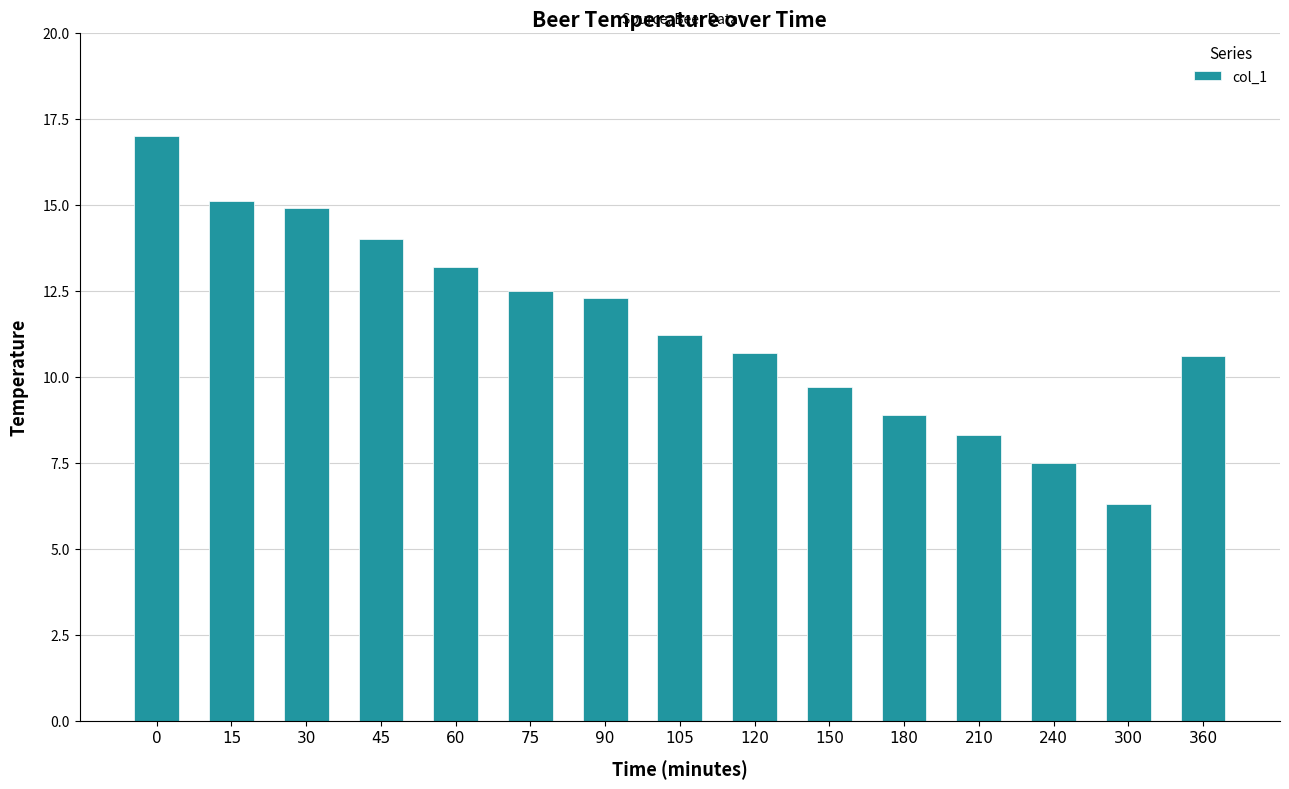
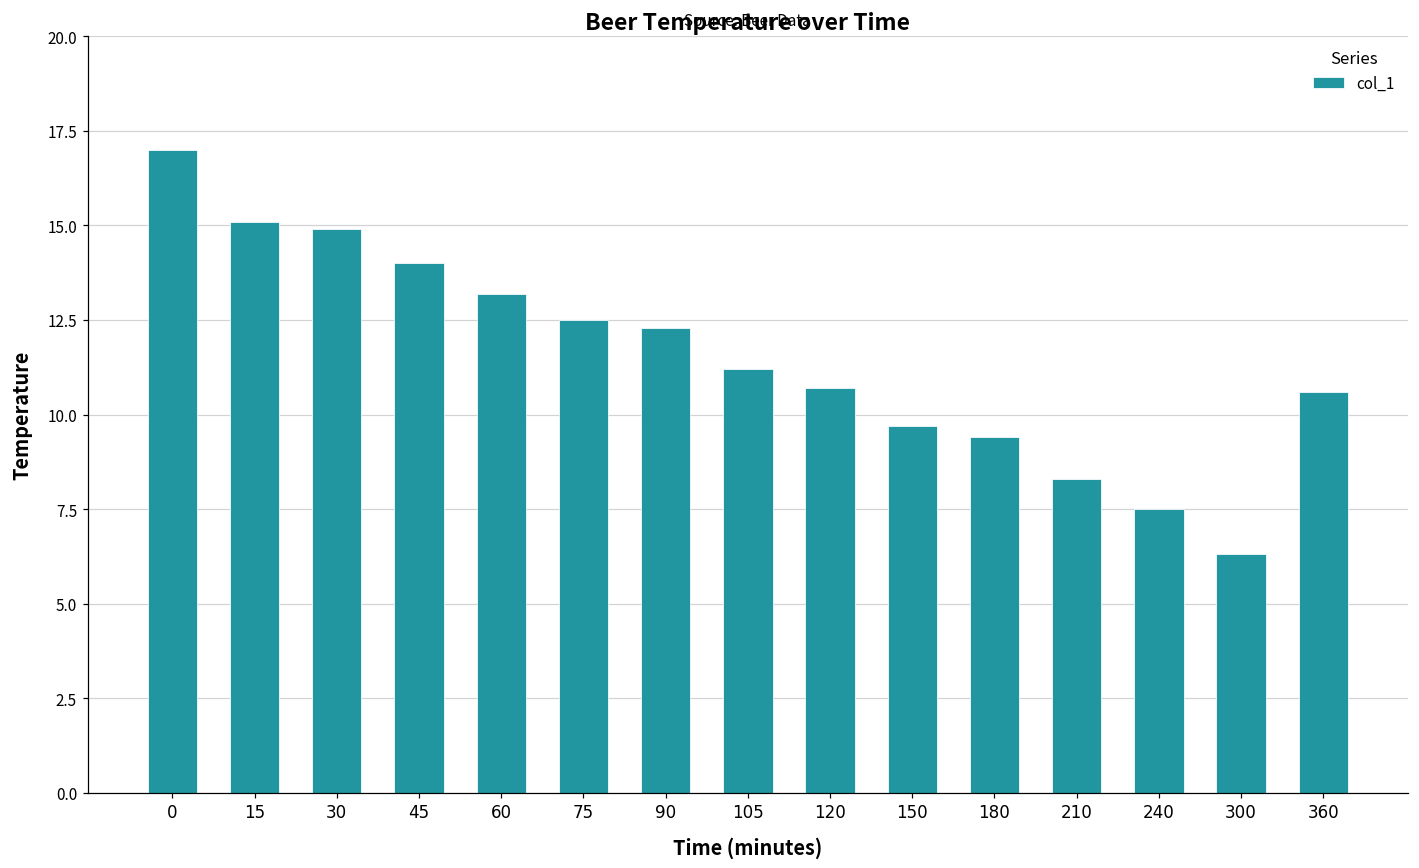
  {
    "0": 17.0,
    "15": 15.1,
    "30": 14.9,
    "45": 14.0,
    "60": 13.2,
    "75": 12.5,
    "90": 12.3,
    "105": 11.2,
    "120": 10.7,
    "150": 9.7,
-   "180": 8.9,
+   "180": 9.4,
    "210": 8.3,
    "240": 7.5,
    "300": 6.3,
    "360": 10.6
  }
